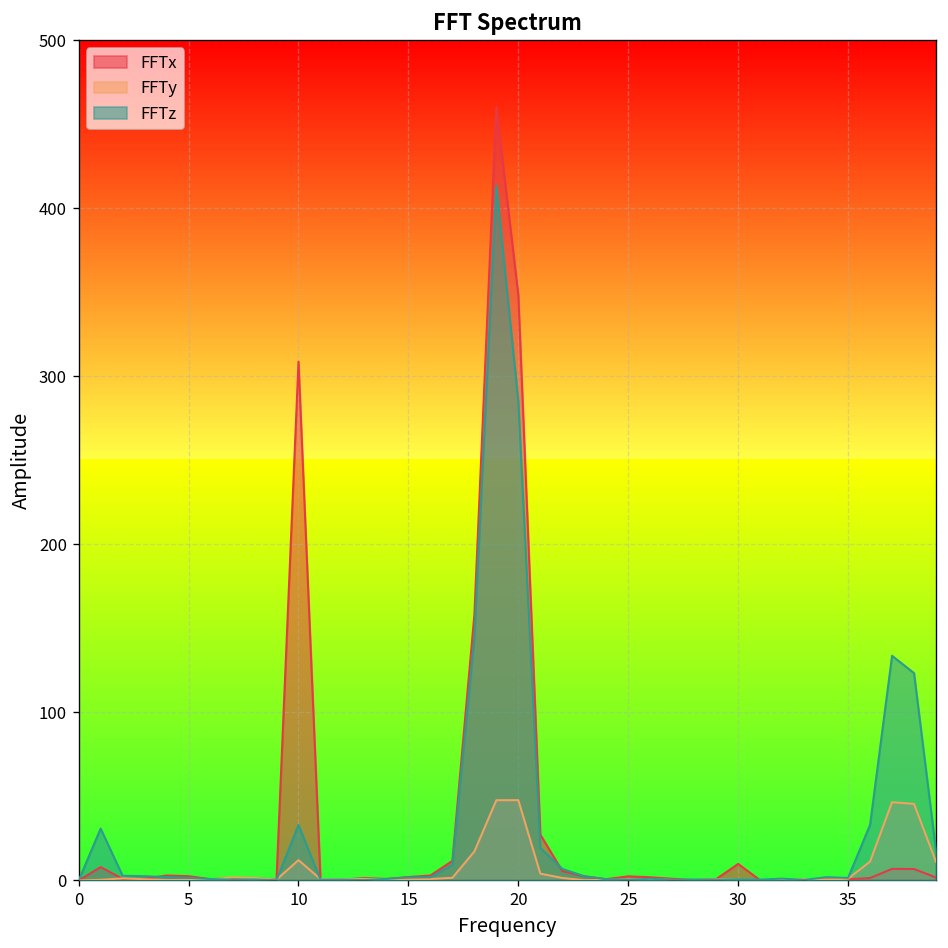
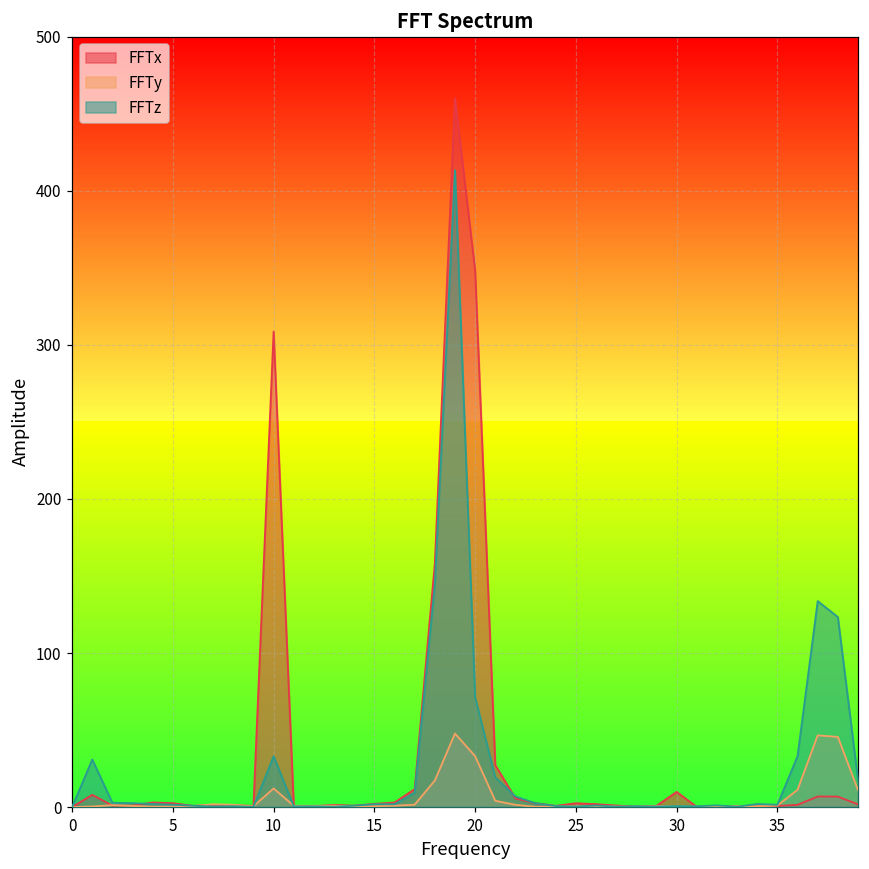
  {
    "FFTx": {
      "10": 309,
      "20": 348,
      "25": 2,
      "30": 10
    },
    "FFTy": {
      "10": 12,
-     "20": 48
+     "20": 33
    },
    "FFTz": {
      "10": 33,
-     "20": 285
+     "20": 71
    }
  }
